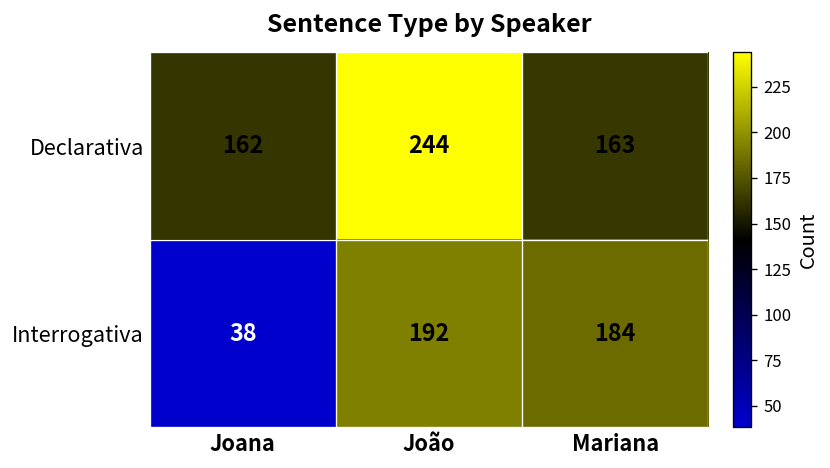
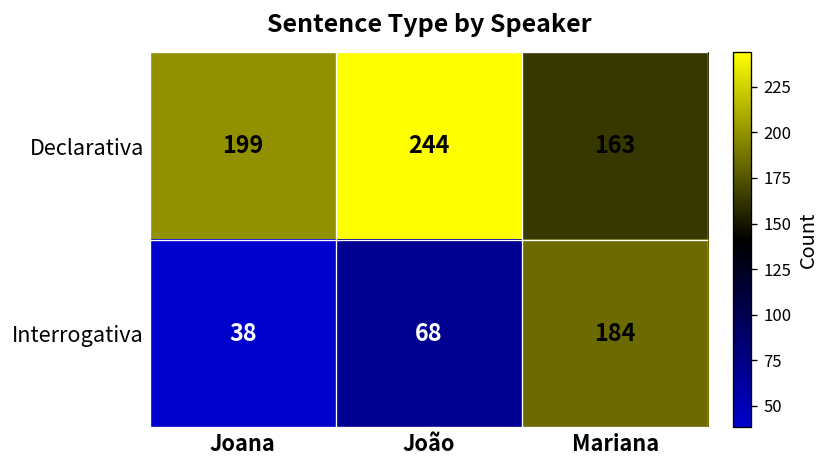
  {
    "Declarativa": {
-     "Joana": 162,
+     "Joana": 199,
      "João": 244,
      "Mariana": 163
    },
    "Interrogativa": {
      "Joana": 38,
-     "João": 192,
+     "João": 68,
      "Mariana": 184
    }
  }
